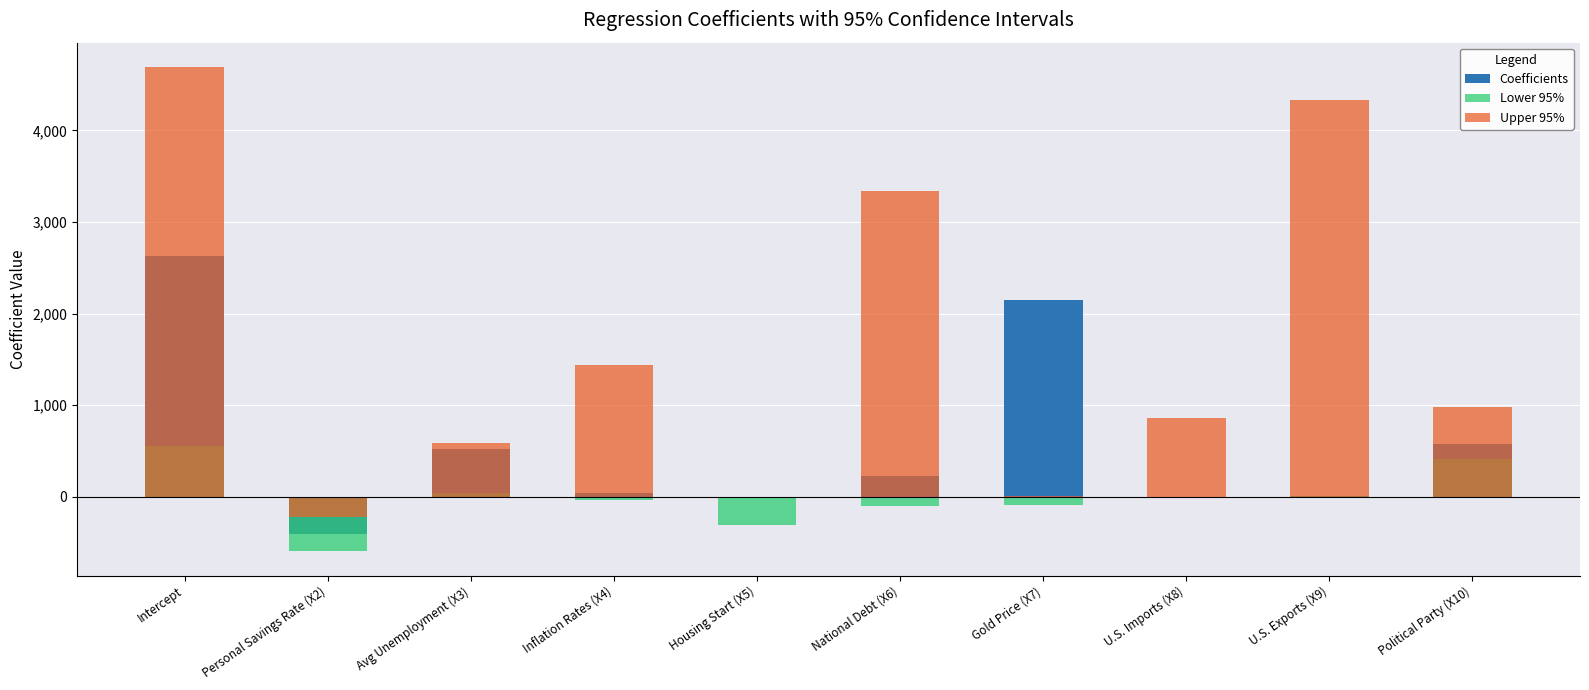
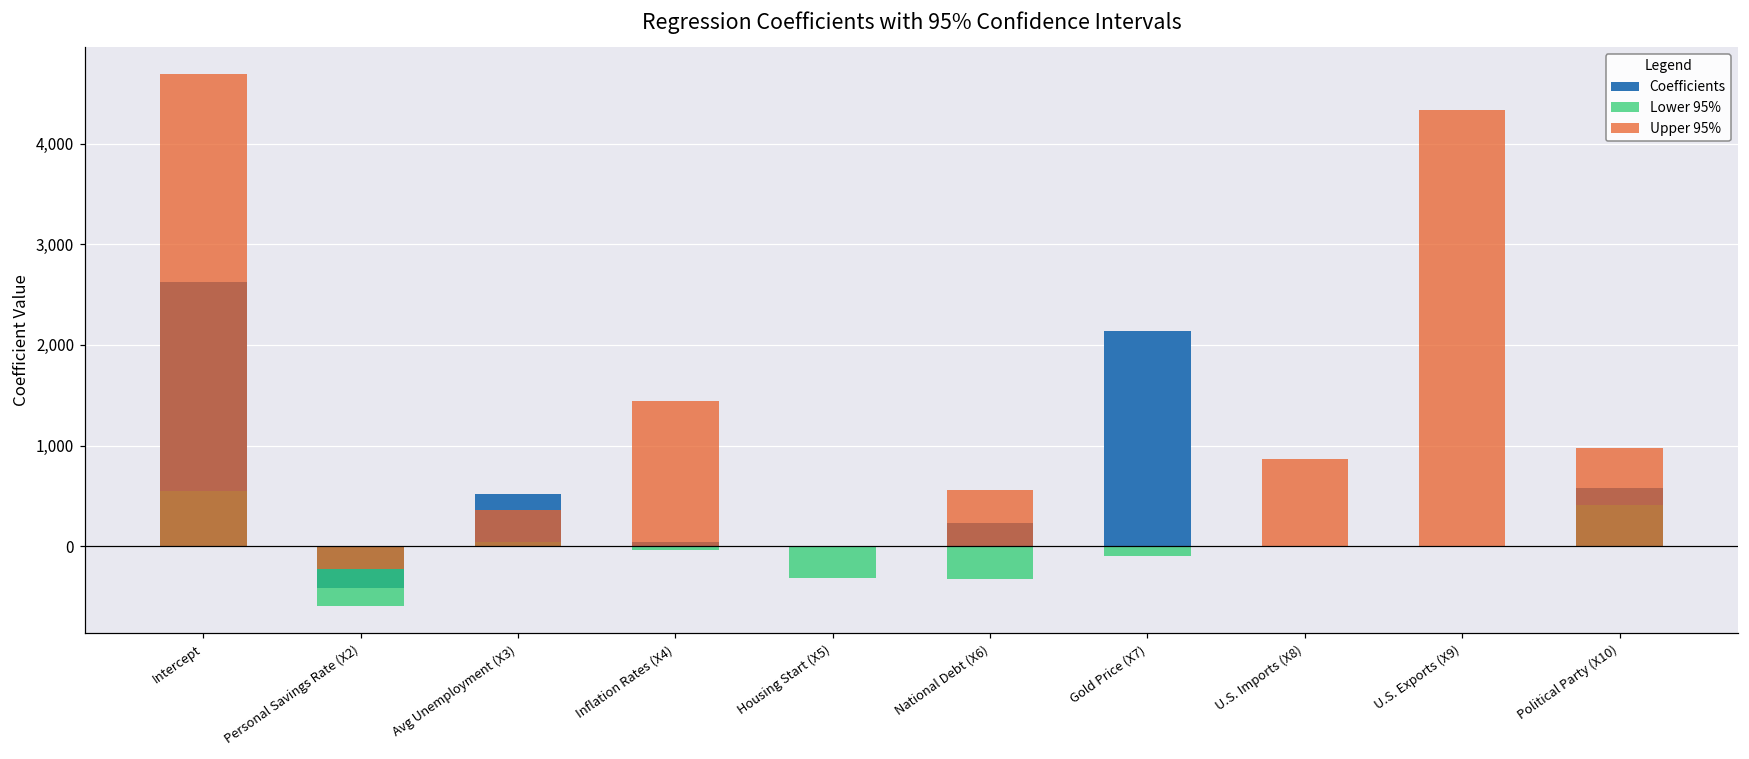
  {
    "Coefficients": {
      "Gold Price (X7)": "2,100"
    },
    "Lower 95%": {
      "Personal Savings Rate (X2)": "-600",
      "Inflation Rates (X4)": "0",
      "Housing Start (X5)": "-300",
-     "National Debt (X6)": "-100",
+     "National Debt (X6)": "-300",
      "Gold Price (X7)": "-100"
    },
    "Upper 95%": {
      "Intercept": "4,700",
-     "Avg Unemployment (X3)": "600",
+     "Avg Unemployment (X3)": "400",
      "Inflation Rates (X4)": "1,400",
-     "National Debt (X6)": "3,300",
+     "National Debt (X6)": "600",
      "U.S. Imports (X8)": "900",
      "U.S. Exports (X9)": "4,300",
      "Political Party (X10)": "1,000"
    }
  }
